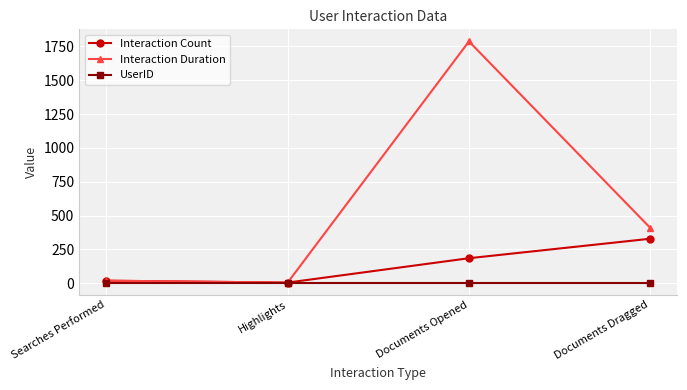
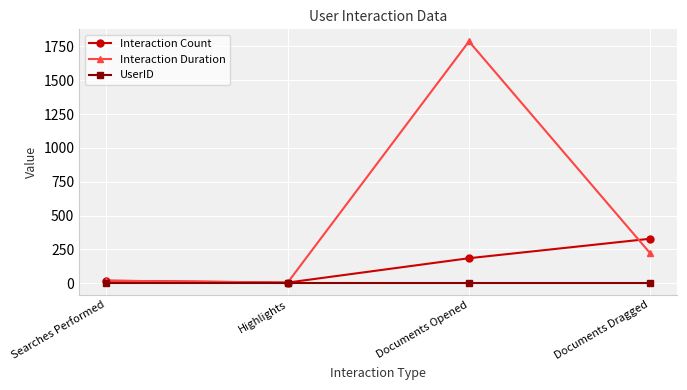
  {
    "Interaction Count": {
      "Documents Opened": 190,
      "Documents Dragged": 330
    },
    "Interaction Duration": {
      "Documents Opened": 1790,
-     "Documents Dragged": 410
+     "Documents Dragged": 220
    },
    "UserID": {
      "Documents Opened": 0,
      "Documents Dragged": 0
    }
  }
